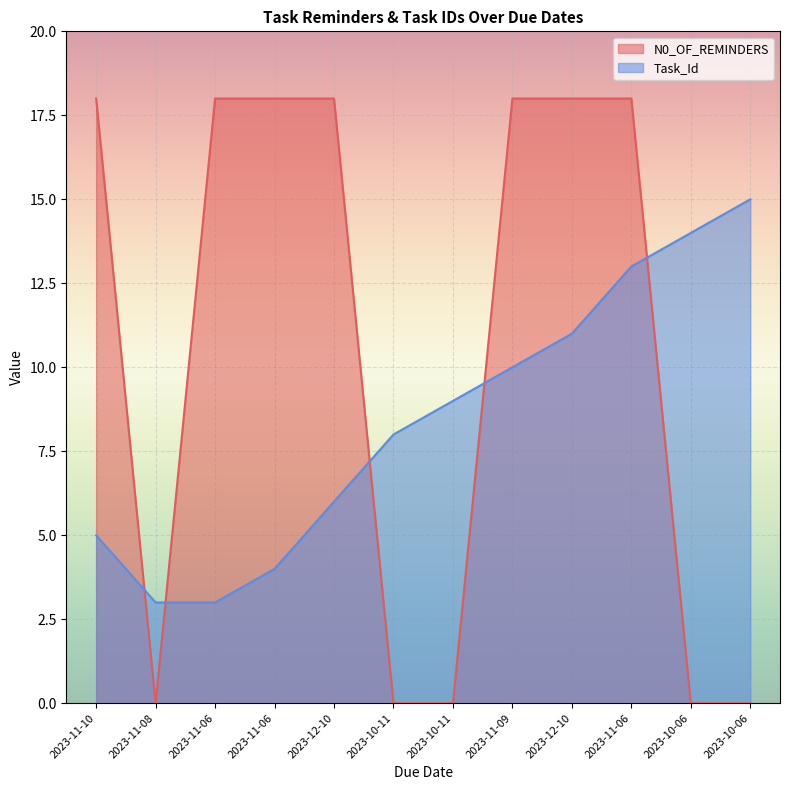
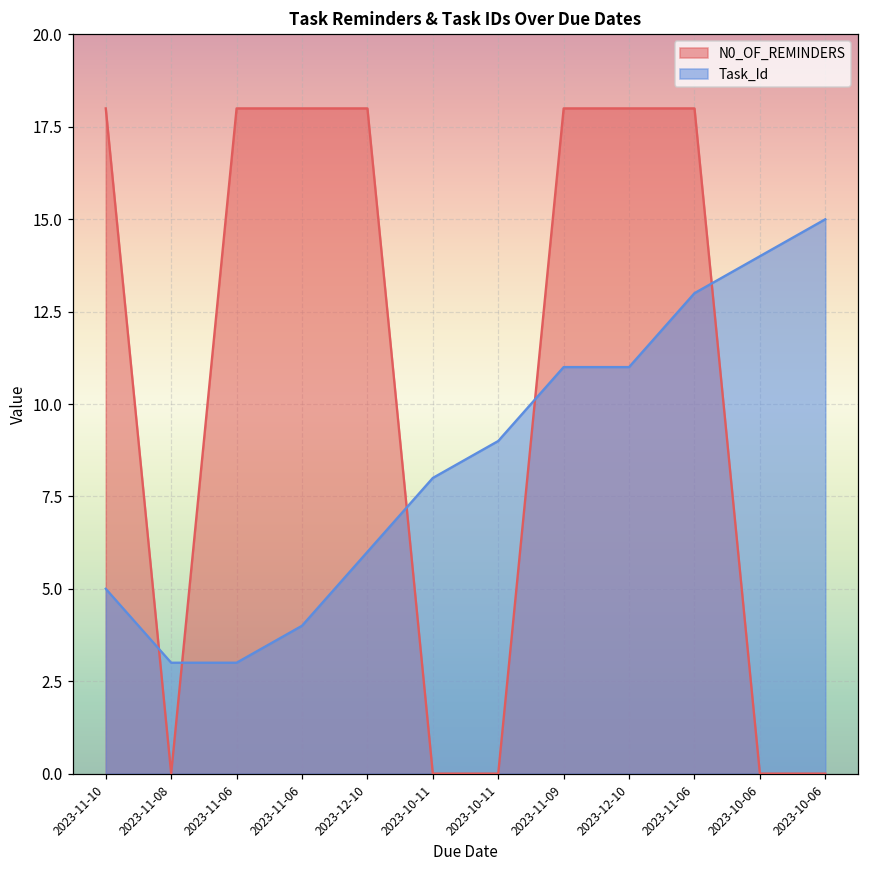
  {
    "N0_OF_REMINDERS": {
      "2023-11-10": 18,
      "2023-11-08": 0,
      "2023-11-09": 18
    },
    "Task_Id": {
      "2023-11-10": 5,
      "2023-11-08": 3,
-     "2023-11-09": 10
+     "2023-11-09": 11
    }
  }
